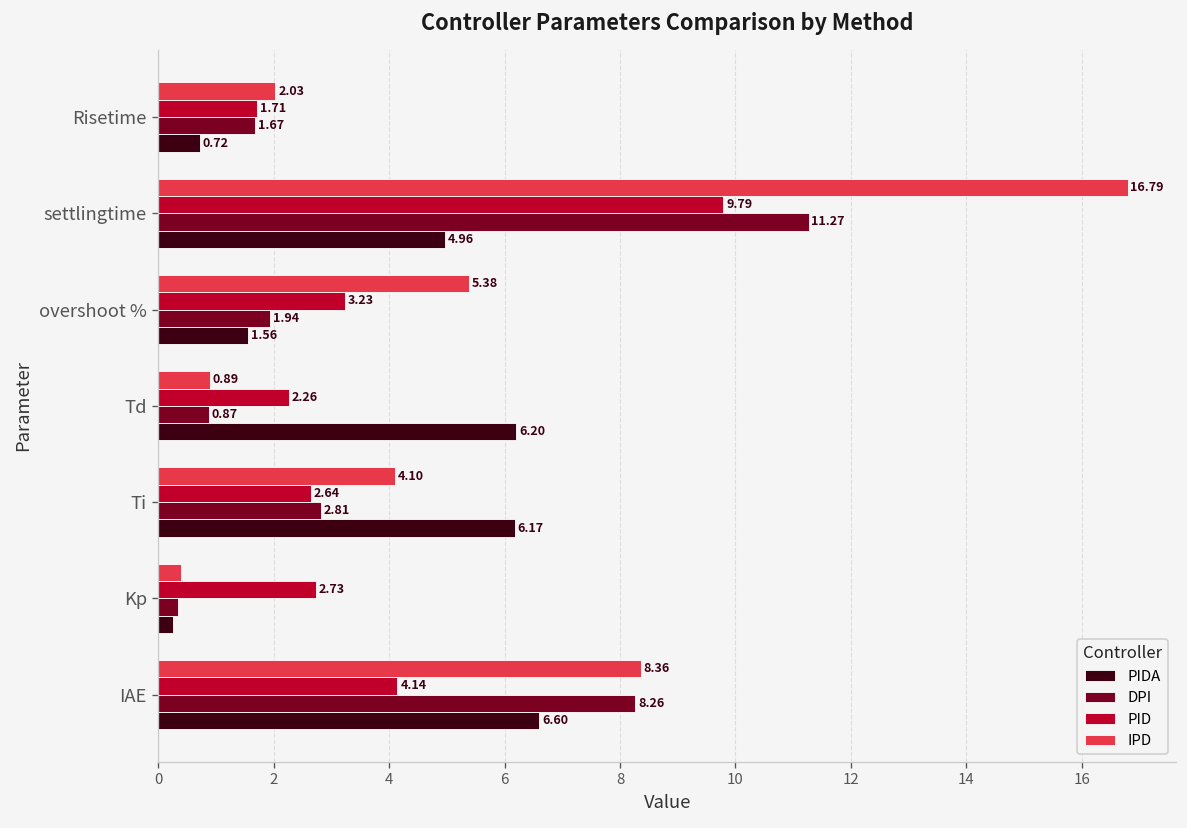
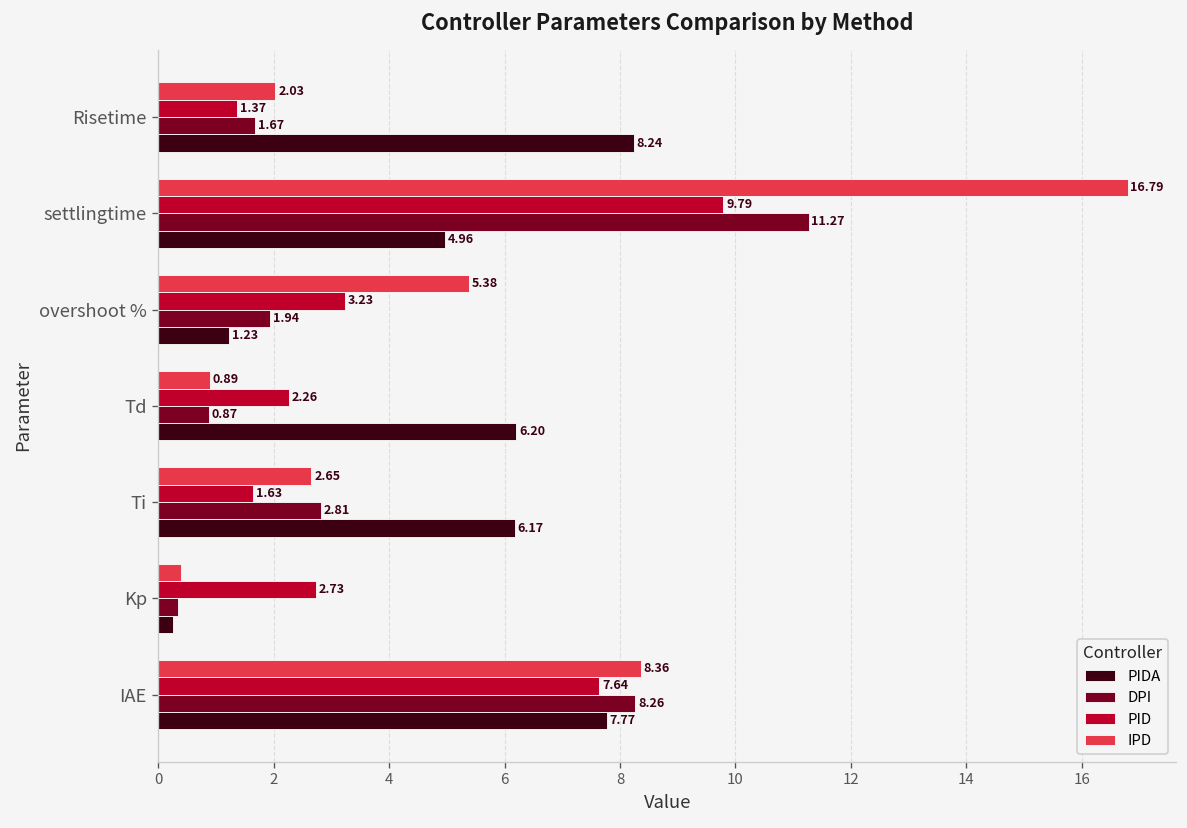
  {
    "PIDA": {
-     "Risetime": 0.72,
+     "Risetime": 8.24,
      "settlingtime": 4.96,
-     "overshoot %": 1.56,
+     "overshoot %": 1.23,
      "Td": 6.20,
      "Ti": 6.17,
-     "IAE": 6.60
+     "IAE": 7.77
    },
    "DPI": {
      "Risetime": 1.67,
      "settlingtime": 11.27,
      "overshoot %": 1.94,
      "Td": 0.87,
      "Ti": 2.81,
      "IAE": 8.26
    },
    "PID": {
-     "Risetime": 1.71,
+     "Risetime": 1.37,
      "settlingtime": 9.79,
      "overshoot %": 3.23,
      "Td": 2.26,
-     "Ti": 2.64,
+     "Ti": 1.63,
      "Kp": 2.73,
-     "IAE": 4.14
+     "IAE": 7.64
    },
    "IPD": {
      "Risetime": 2.03,
      "settlingtime": 16.79,
      "overshoot %": 5.38,
      "Td": 0.89,
-     "Ti": 4.10,
+     "Ti": 2.65,
      "IAE": 8.36
    }
  }
